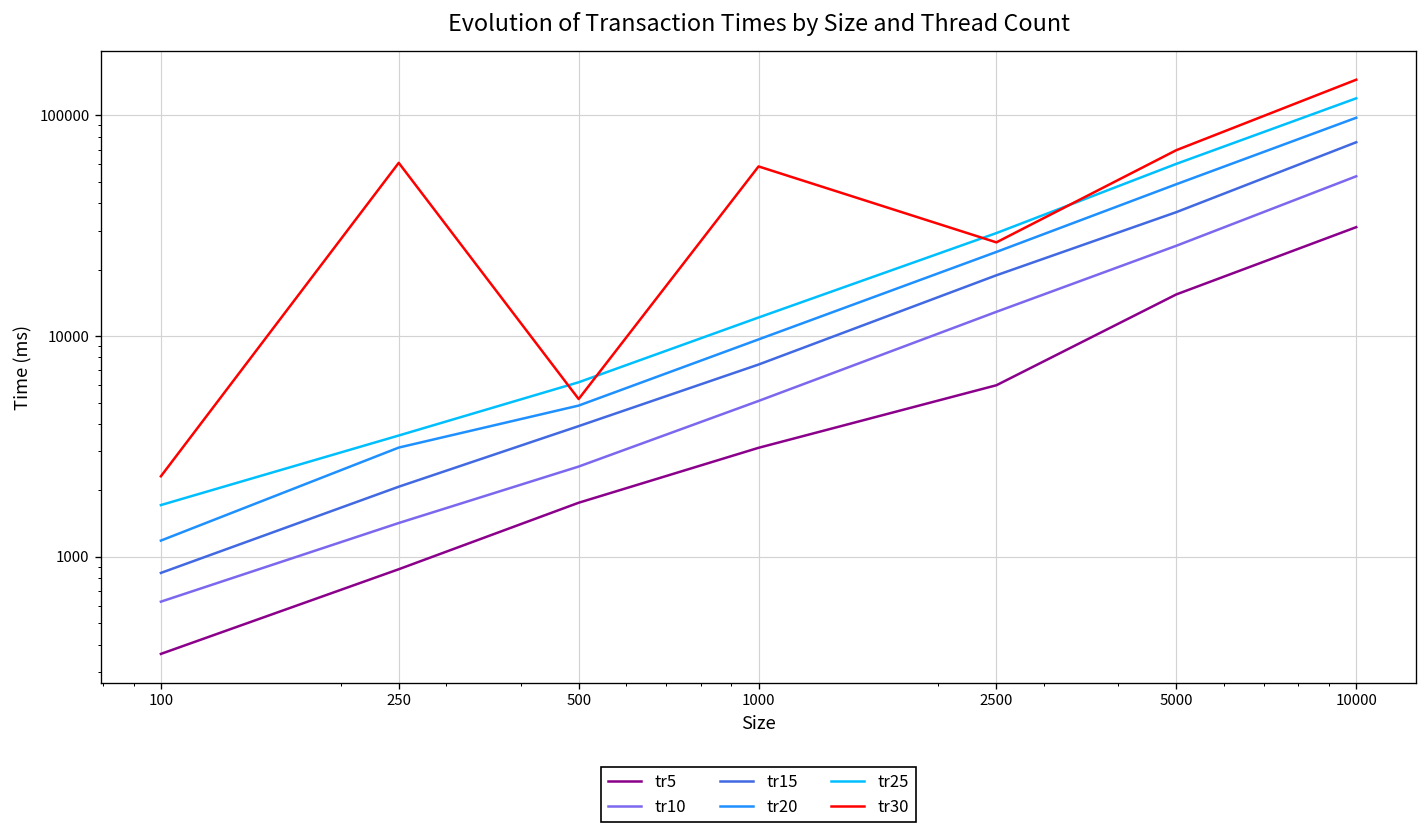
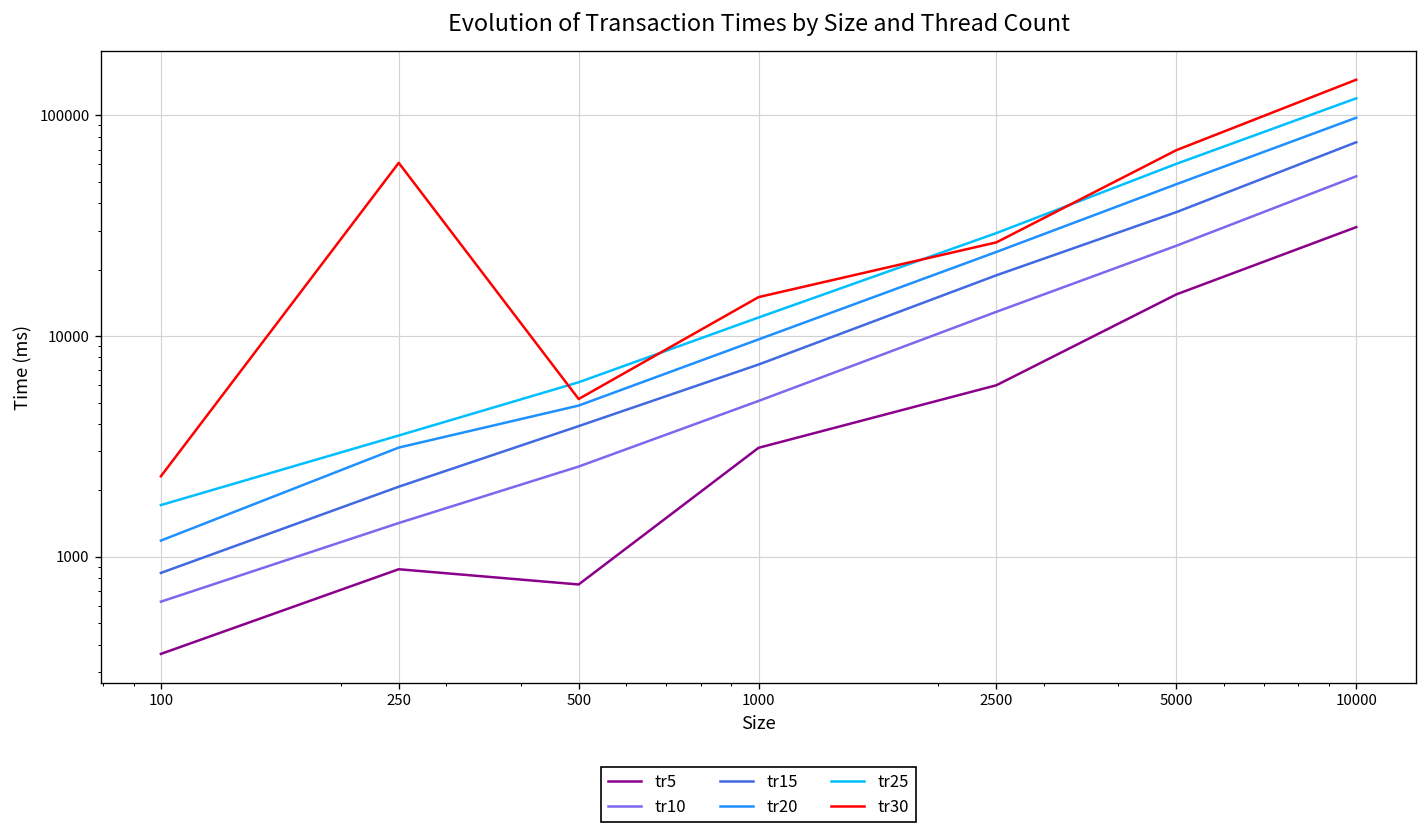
  {
    "tr5": {
      "100": 360,
      "250": 900,
-     "500": 1800,
+     "500": 750,
      "1000": 3100,
      "2500": 6000,
      "5000": 15000,
      "10000": 31000
    },
    "tr30": {
      "100": 2300,
      "250": 61000,
      "500": 5200,
-     "1000": 59000,
+     "1000": 15000,
      "2500": 27000,
      "5000": 70000,
      "10000": 150000
    }
  }
